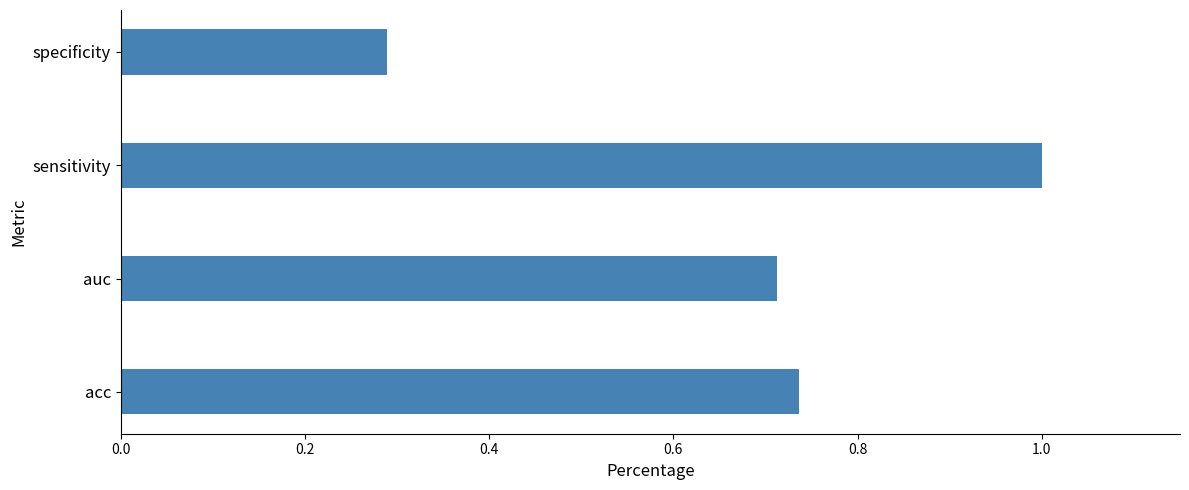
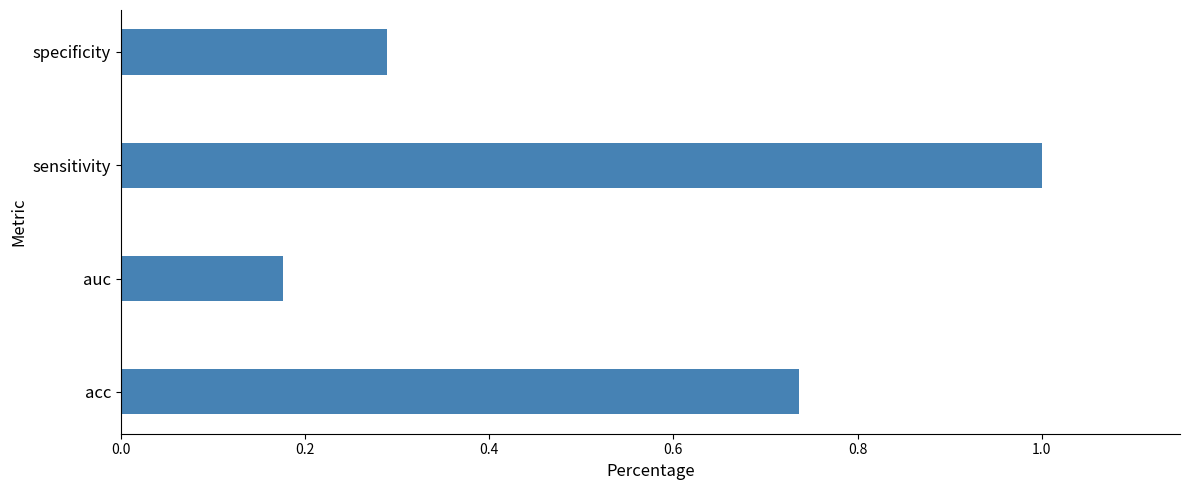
  {
    "specificity": 0.29,
    "sensitivity": 1.00,
-   "auc": 0.71,
+   "auc": 0.18,
    "acc": 0.74
  }
